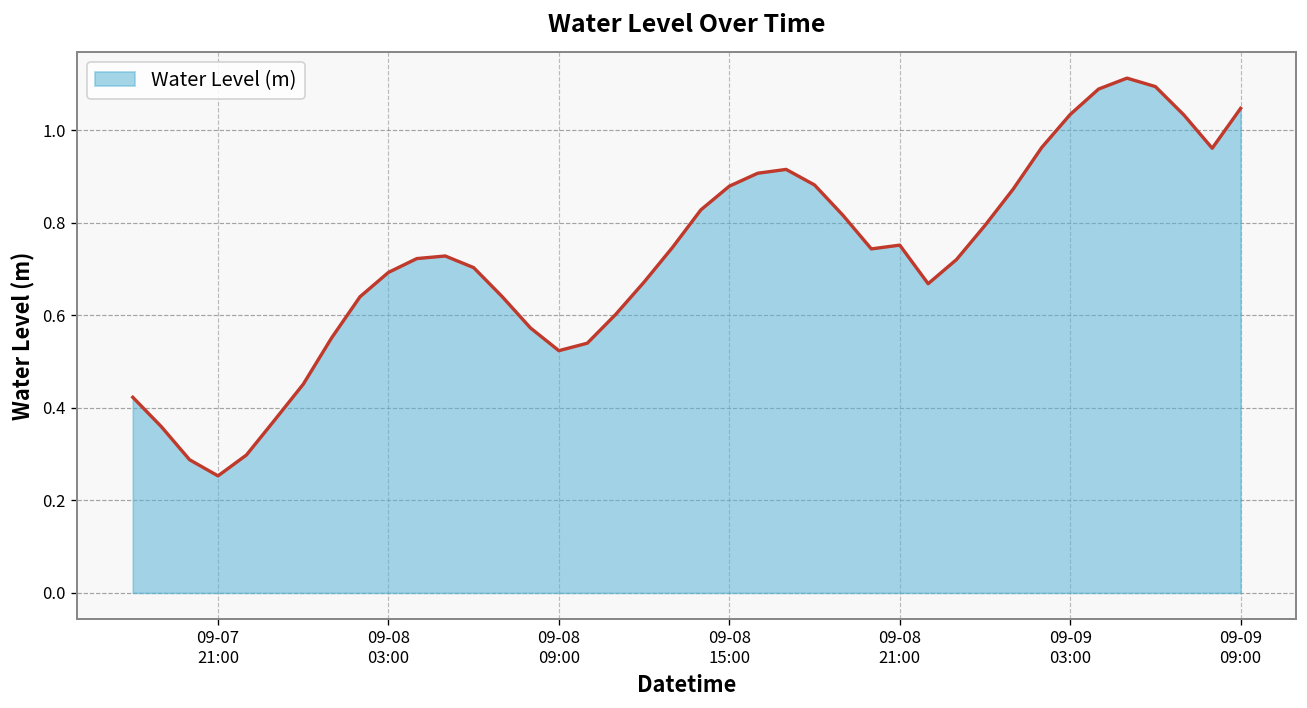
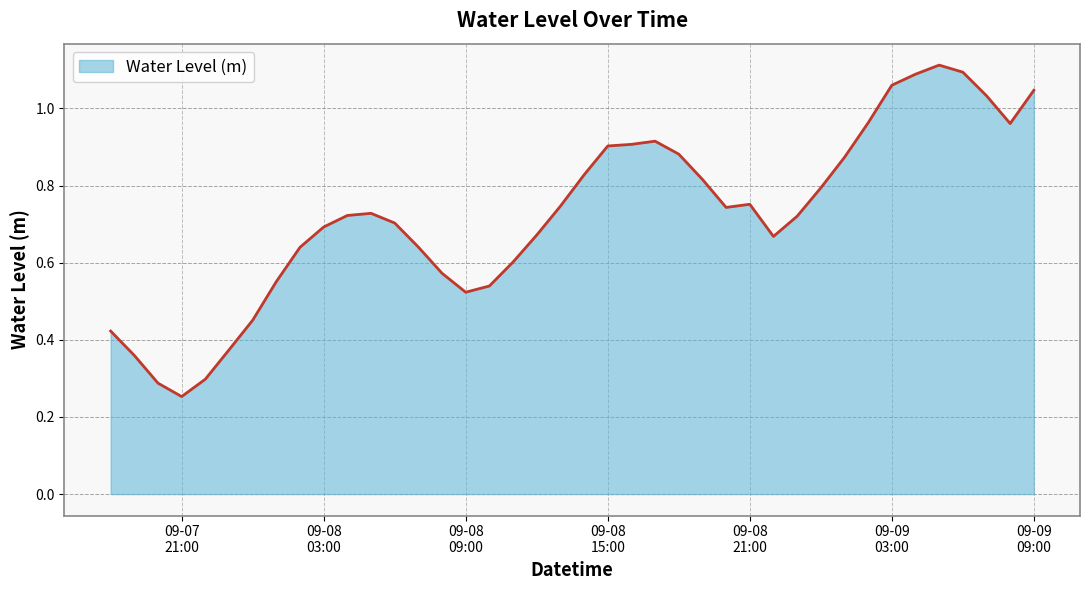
  {
    "09-07 21:00": 0.25,
    "09-08 03:00": 0.69,
    "09-08 09:00": 0.52,
-   "09-08 15:00": 0.88,
+   "09-08 15:00": 0.90,
    "09-08 21:00": 0.75,
-   "09-09 03:00": 1.03,
+   "09-09 03:00": 1.06,
    "09-09 09:00": 1.05
  }
